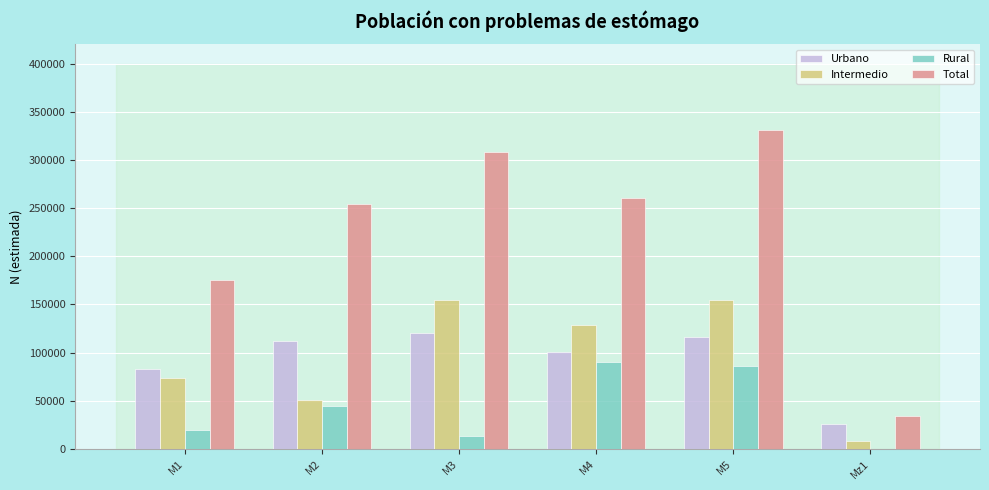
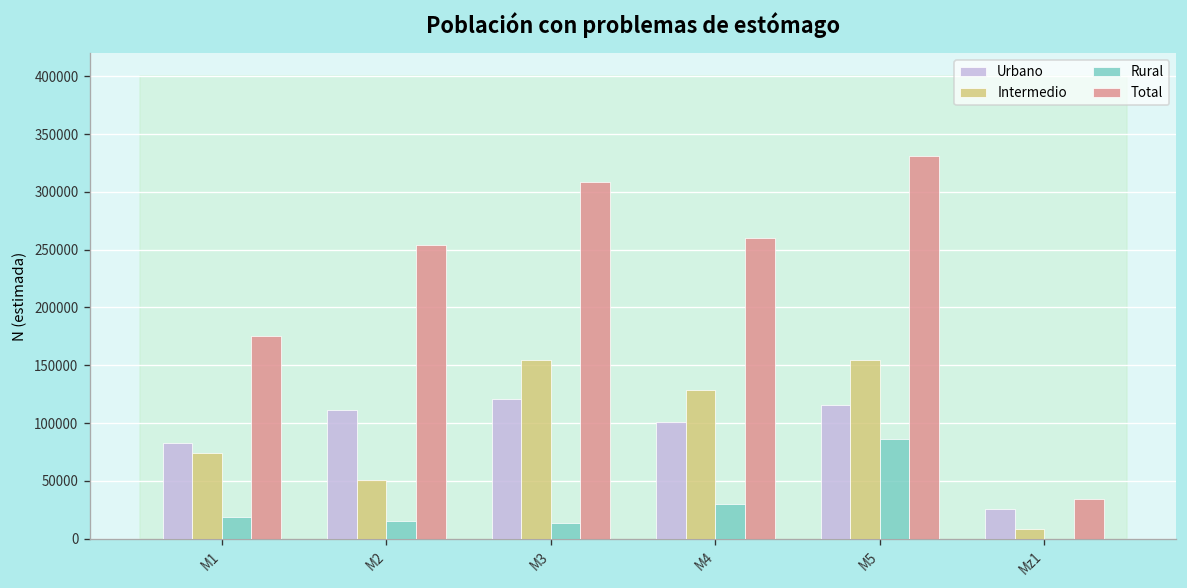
  {
    "Intermedio": {
      "M1": 70000,
      "M2": 50000,
      "M3": 150000,
      "M4": 130000,
      "M5": 150000,
      "Mz1": 10000
    },
    "Rural": {
      "M1": 20000,
-     "M2": 40000,
+     "M2": 20000,
      "M3": 10000,
-     "M4": 90000,
+     "M4": 30000,
      "M5": 90000,
      "Mz1": 0
    },
    "Total": {
      "M1": 180000,
      "M2": 250000,
      "M3": 310000,
      "M4": 260000,
      "M5": 330000,
      "Mz1": 30000
    }
  }
